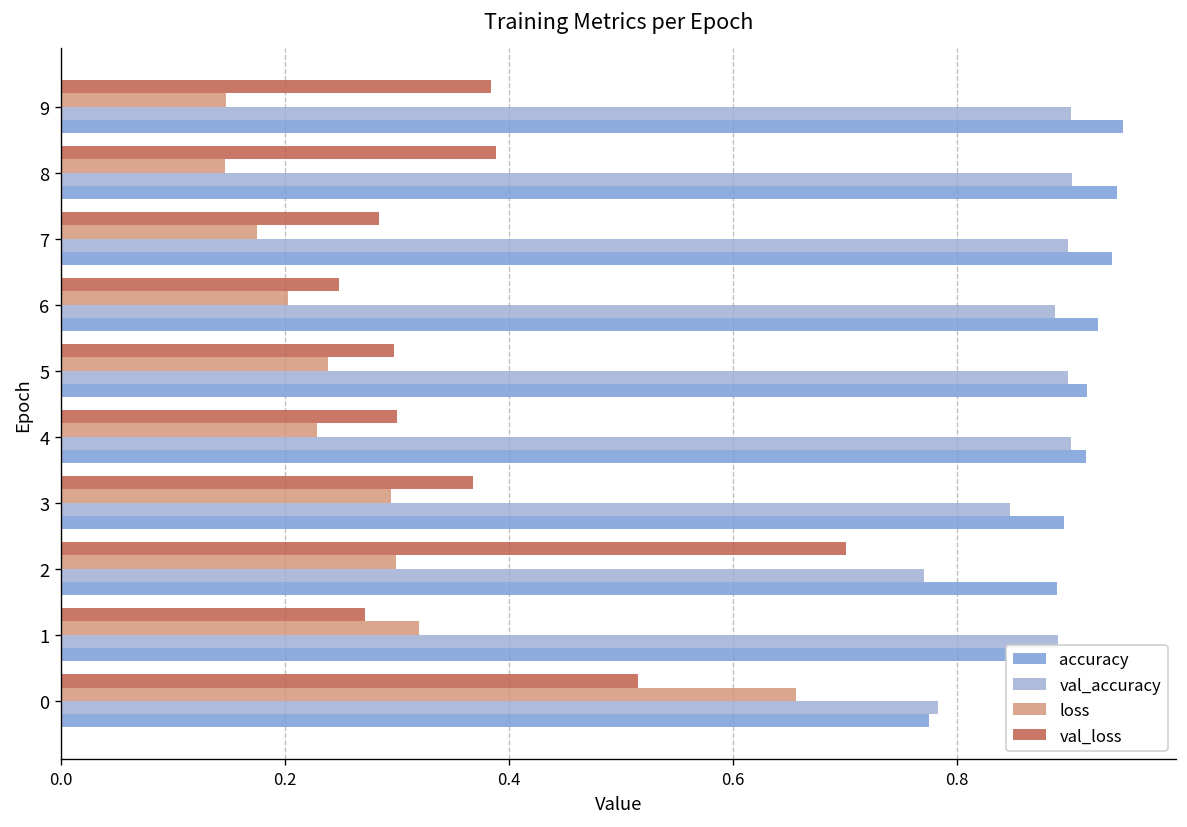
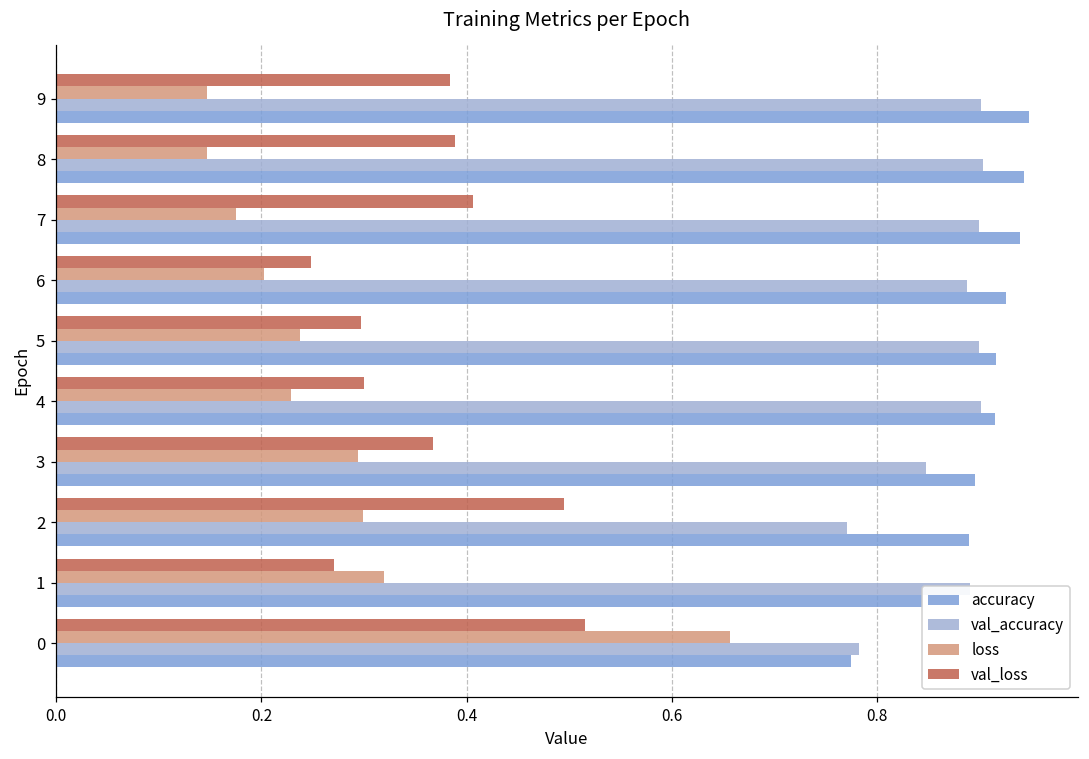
  {
    "loss": {
      "9": 0.15,
      "8": 0.15,
      "7": 0.18,
      "6": 0.20,
      "5": 0.24,
      "4": 0.23,
      "3": 0.29,
      "2": 0.30,
      "1": 0.32,
      "0": 0.66
    },
    "val_loss": {
      "9": 0.38,
      "8": 0.39,
-     "7": 0.28,
+     "7": 0.41,
      "6": 0.25,
      "5": 0.30,
      "4": 0.30,
      "3": 0.37,
-     "2": 0.70,
+     "2": 0.49,
      "1": 0.27,
      "0": 0.51
    }
  }
